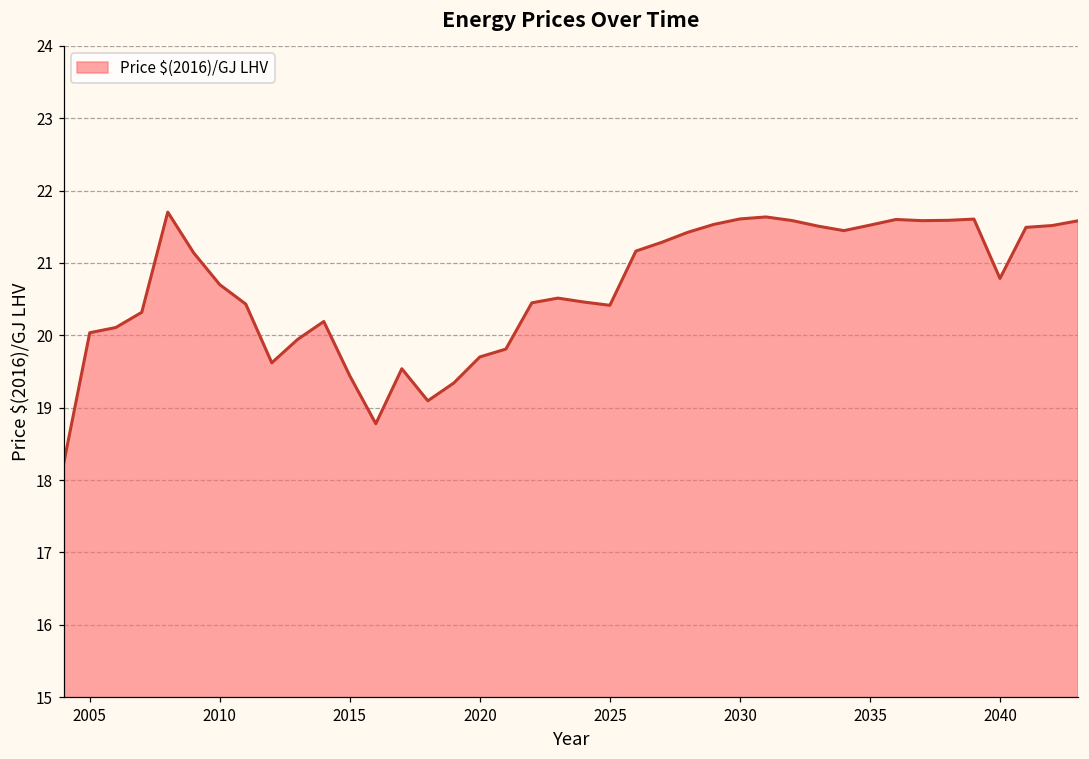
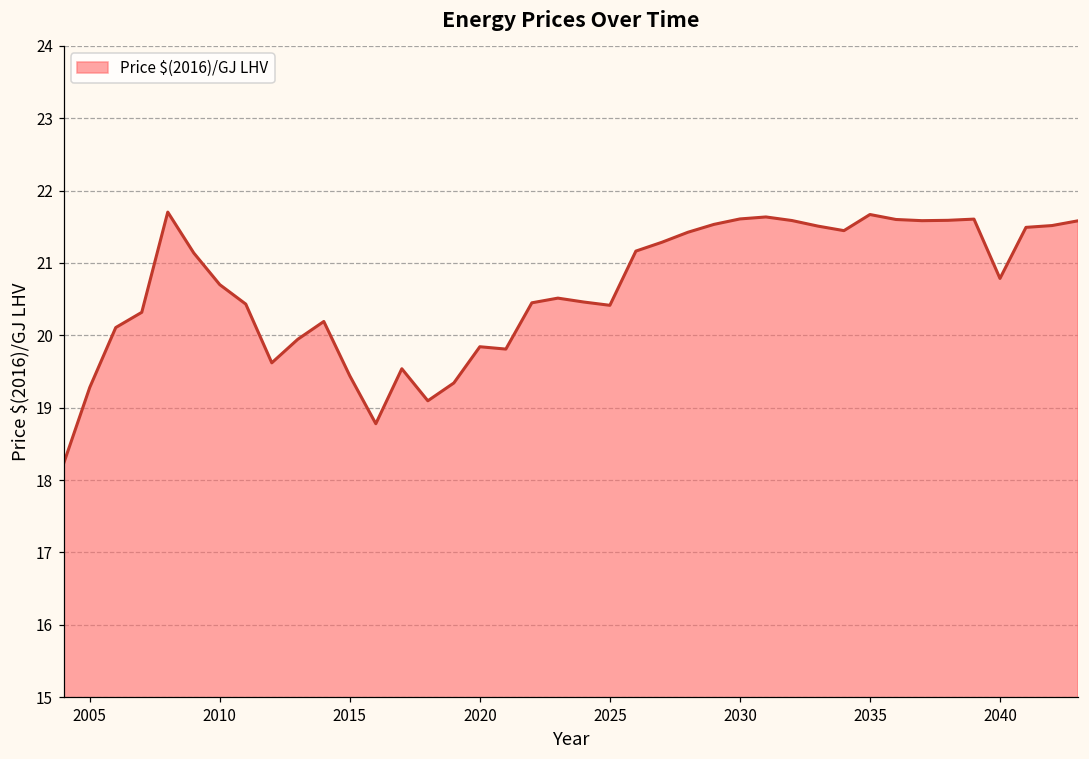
  {
-   "2005": 20.0,
+   "2005": 19.3,
    "2010": 20.7,
    "2015": 19.4,
-   "2020": 19.7,
+   "2020": 19.8,
    "2025": 20.4,
    "2030": 21.6,
-   "2035": 21.5,
+   "2035": 21.7,
    "2040": 20.8
  }
